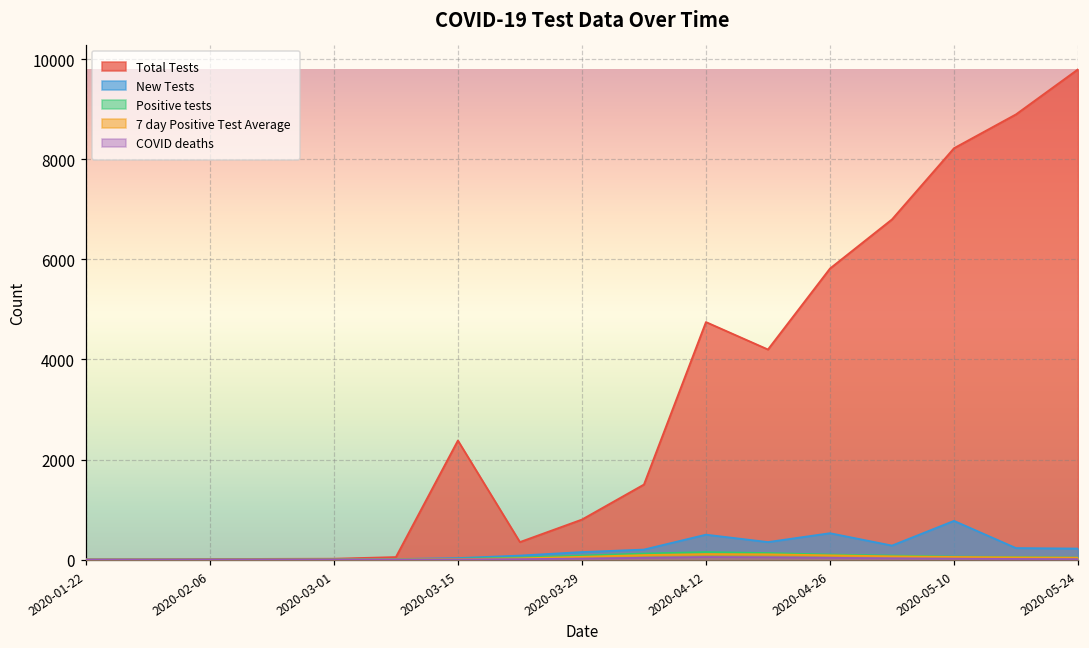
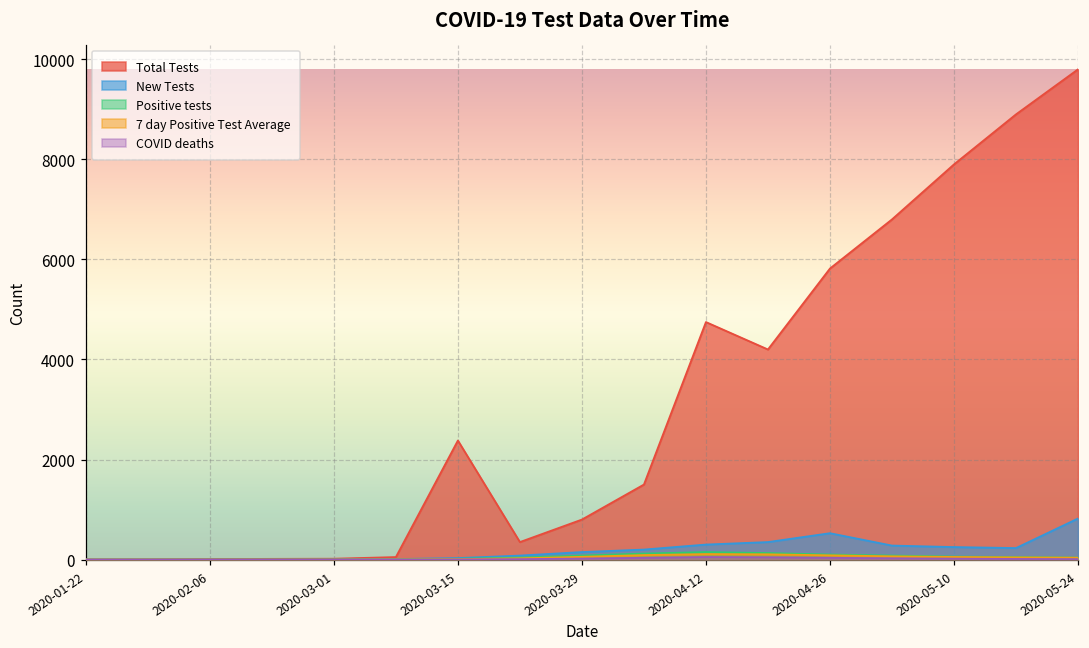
  {
    "Total Tests": {
      "2020-03-15": 2400,
      "2020-03-29": 800,
      "2020-04-12": 4700,
      "2020-04-26": 5800,
-     "2020-05-10": 8200,
+     "2020-05-10": 7900,
      "2020-05-24": 9800
    },
    "New Tests": {
      "2020-03-29": 200,
-     "2020-04-12": 500,
+     "2020-04-12": 300,
      "2020-04-26": 500,
-     "2020-05-10": 800,
-     "2020-05-24": 200
+     "2020-05-10": 300,
+     "2020-05-24": 800
    },
    "COVID deaths": {
      "2020-04-12": 100
    }
  }
